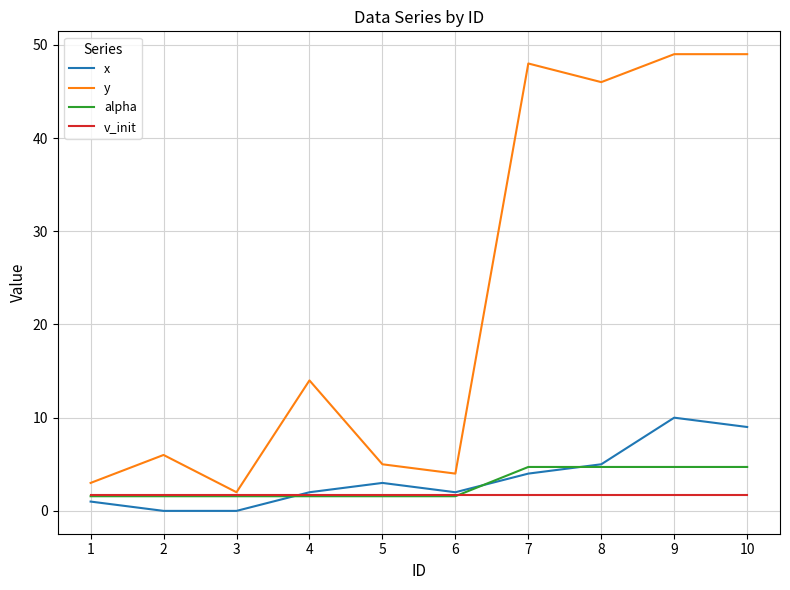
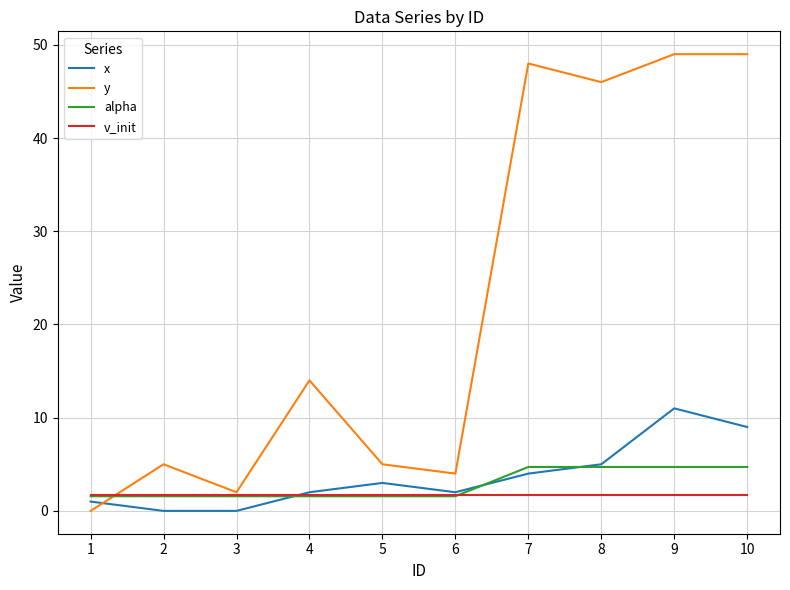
  {
    "x": {
      "1": 1,
      "2": 0,
      "3": 0,
      "4": 2,
      "5": 3,
      "6": 2,
      "7": 4,
      "8": 5,
-     "9": 10,
+     "9": 11,
      "10": 9
    },
    "y": {
-     "1": 3,
-     "2": 6,
+     "1": 0,
+     "2": 5,
      "3": 2,
      "4": 14,
      "5": 5,
      "6": 4,
      "7": 48,
      "8": 46,
      "9": 49,
      "10": 49
    },
    "alpha": {
      "7": 5,
      "8": 5,
      "9": 5,
      "10": 5
    },
    "v_init": {
      "7": 2,
      "8": 2,
      "9": 2,
      "10": 2
    }
  }
